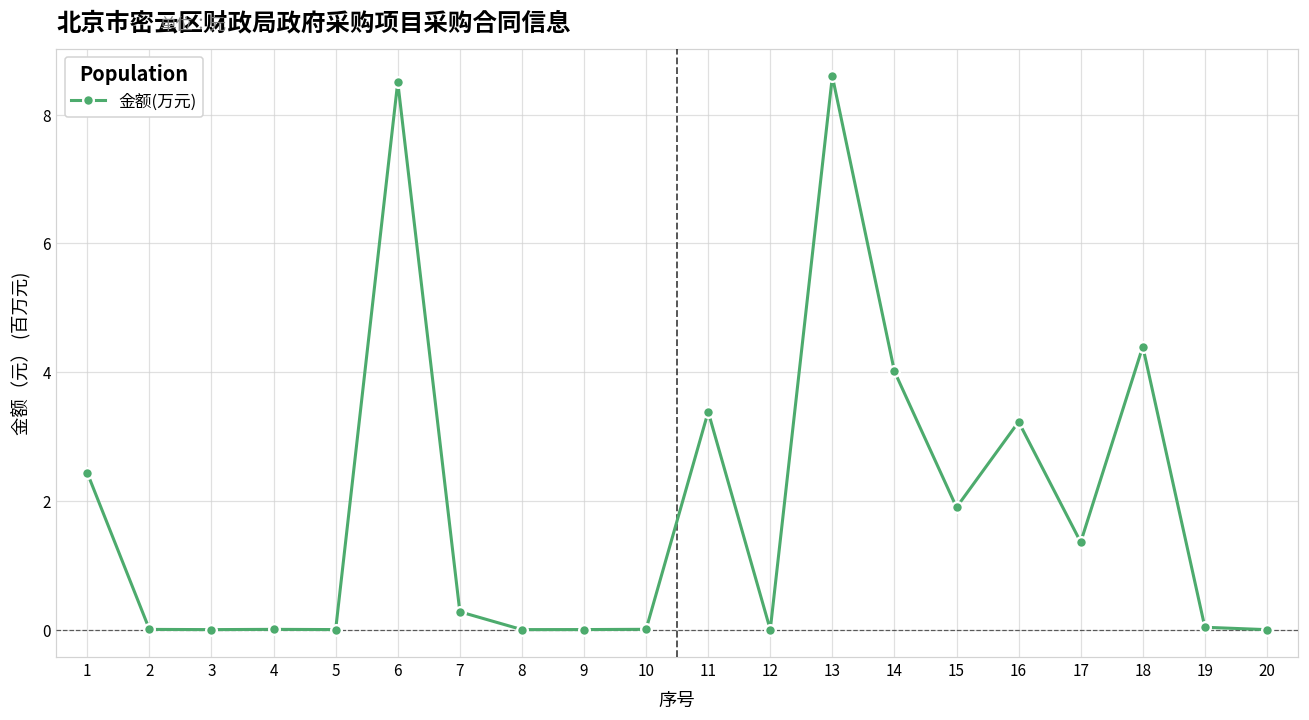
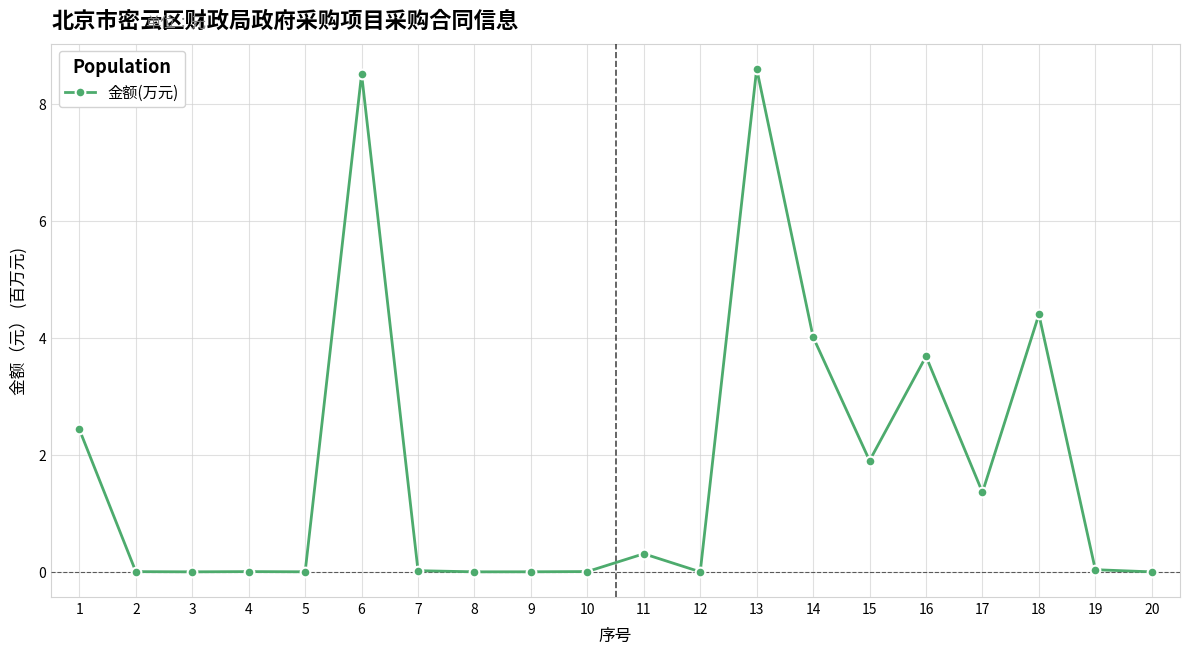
  {
    "1": 2.4,
    "2": 0.0,
    "3": 0.0,
    "4": 0.0,
    "5": 0.0,
    "6": 8.5,
-   "7": 0.3,
+   "7": 0.0,
    "8": 0.0,
    "9": 0.0,
    "10": 0.0,
-   "11": 3.4,
+   "11": 0.3,
    "12": 0.0,
    "13": 8.6,
    "14": 4.0,
    "15": 1.9,
-   "16": 3.2,
+   "16": 3.7,
    "17": 1.4,
    "18": 4.4,
    "19": 0.0,
    "20": 0.0
  }
